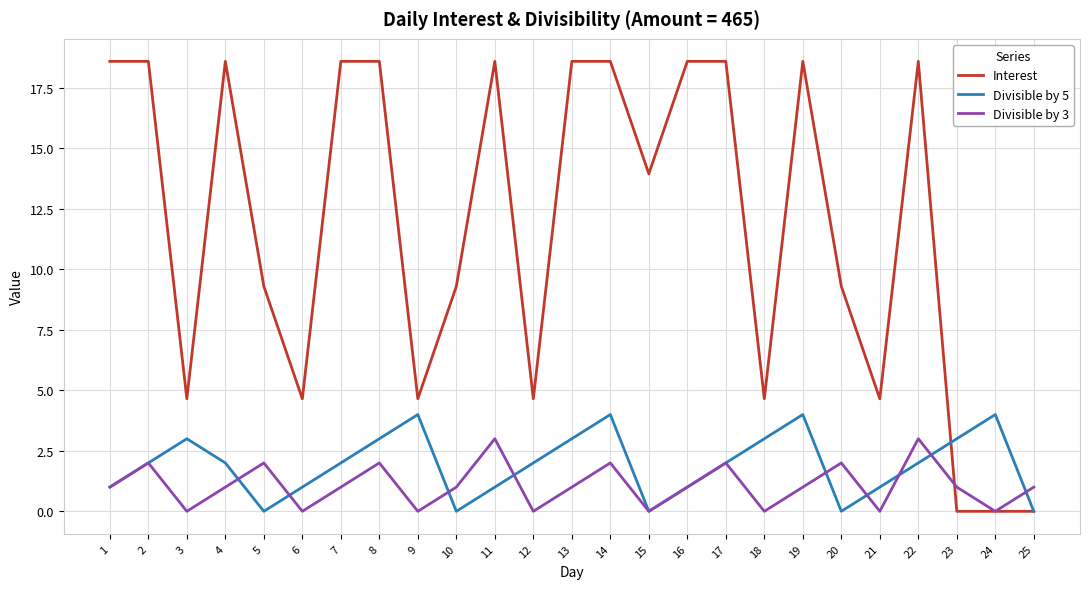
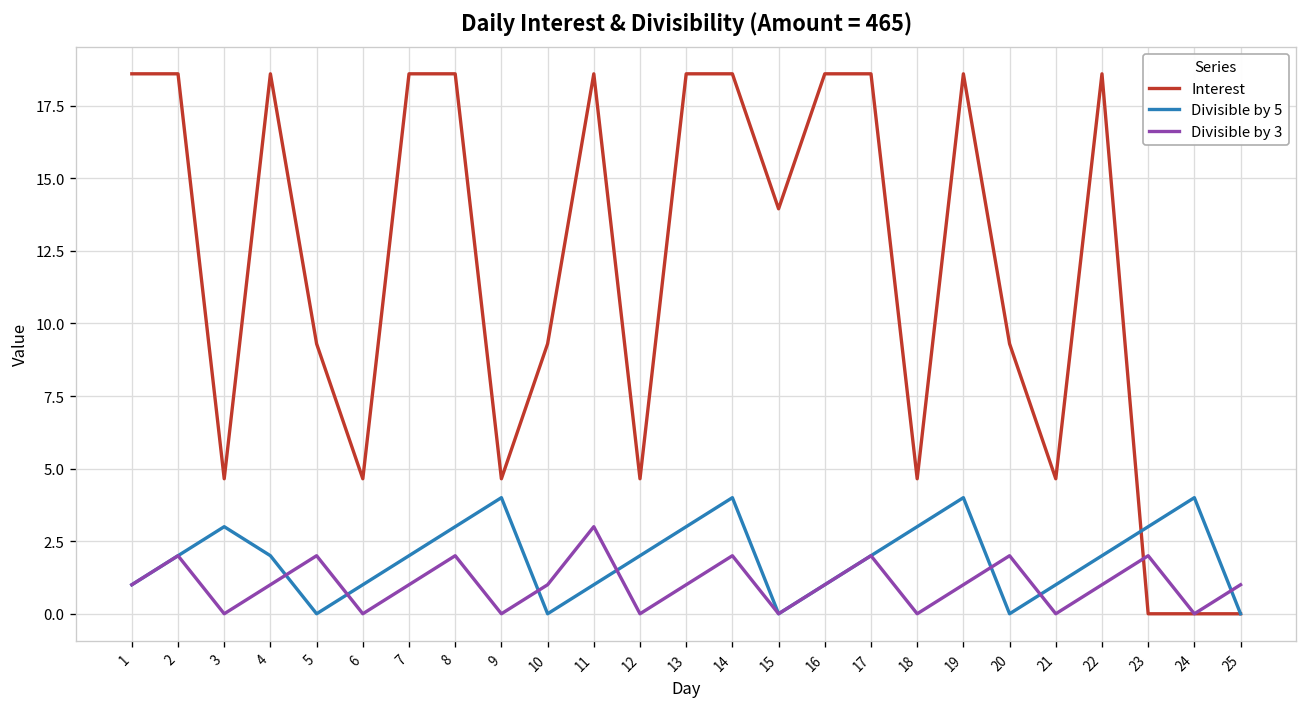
  {
    "Interest": {
      "1": 18.6,
      "2": 18.6,
      "3": 4.7,
      "4": 18.6,
      "5": 9.3,
      "6": 4.7,
      "7": 18.6,
      "8": 18.6,
      "9": 4.7,
      "10": 9.3,
      "11": 18.6,
      "12": 4.7,
      "13": 18.6,
      "14": 18.6,
      "15": 14,
      "16": 18.6,
      "17": 18.6,
      "18": 4.7,
      "19": 18.6,
      "20": 9.3,
      "21": 4.7,
      "22": 18.6,
      "23": 0
    },
    "Divisible by 5": {
      "3": 3,
      "4": 2,
      "5": 0,
      "6": 1,
      "7": 2,
      "8": 3,
      "9": 4,
      "10": 0,
      "11": 1,
      "12": 2,
      "13": 3,
      "14": 4,
      "18": 3,
      "19": 4,
      "20": 0,
      "21": 1,
      "22": 2,
      "23": 3,
      "24": 4
    },
    "Divisible by 3": {
      "3": 0,
      "4": 1,
      "5": 2,
      "6": 0,
      "7": 1,
      "8": 2,
      "9": 0,
      "10": 1,
      "11": 3,
      "12": 0,
      "13": 1,
      "14": 2,
      "18": 0,
      "19": 1,
      "20": 2,
      "21": 0,
-     "22": 3,
-     "23": 1,
+     "22": 1,
+     "23": 2,
      "25": 1
    }
  }
